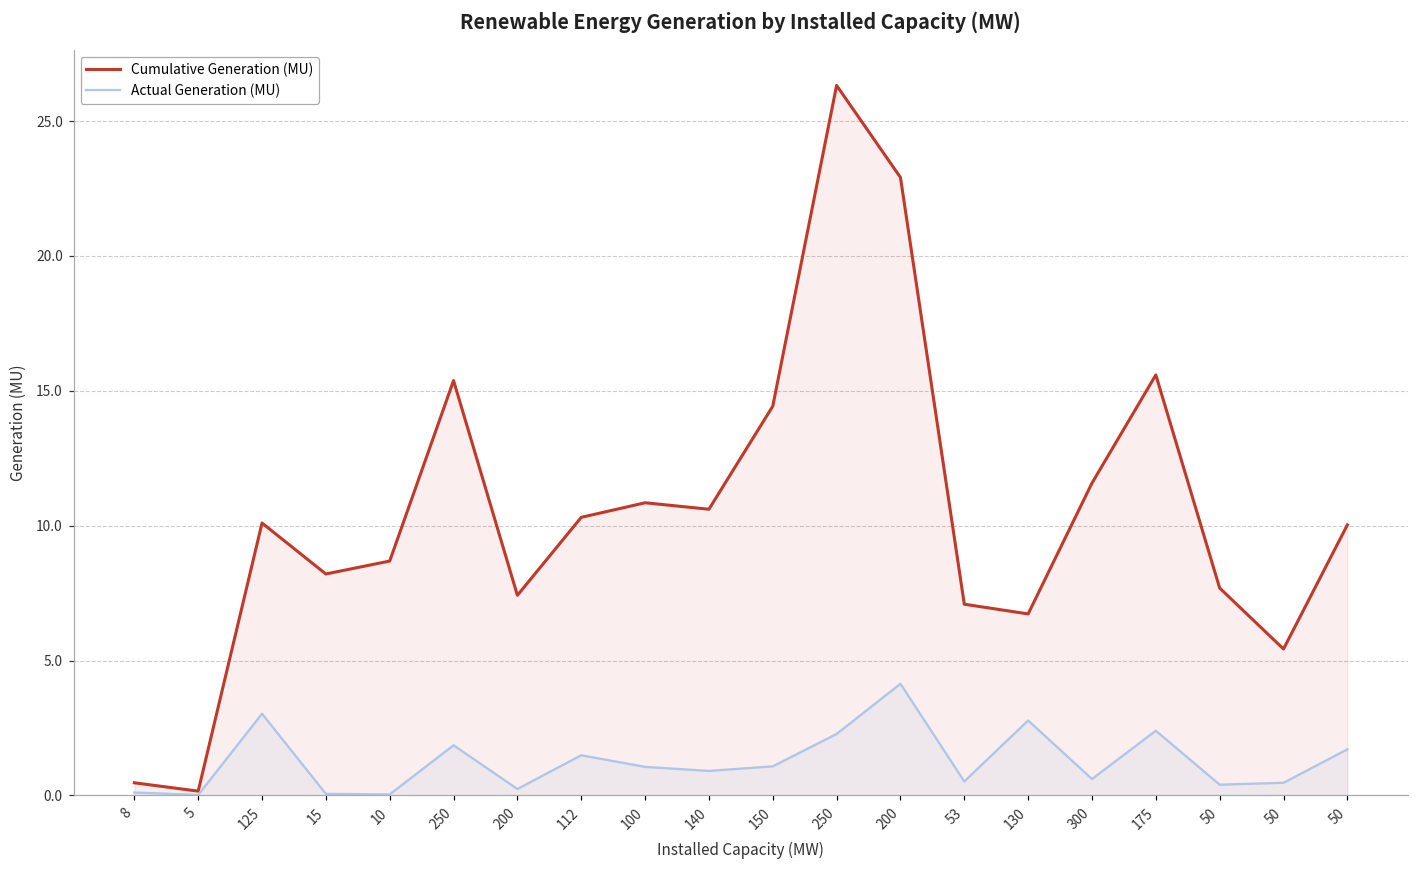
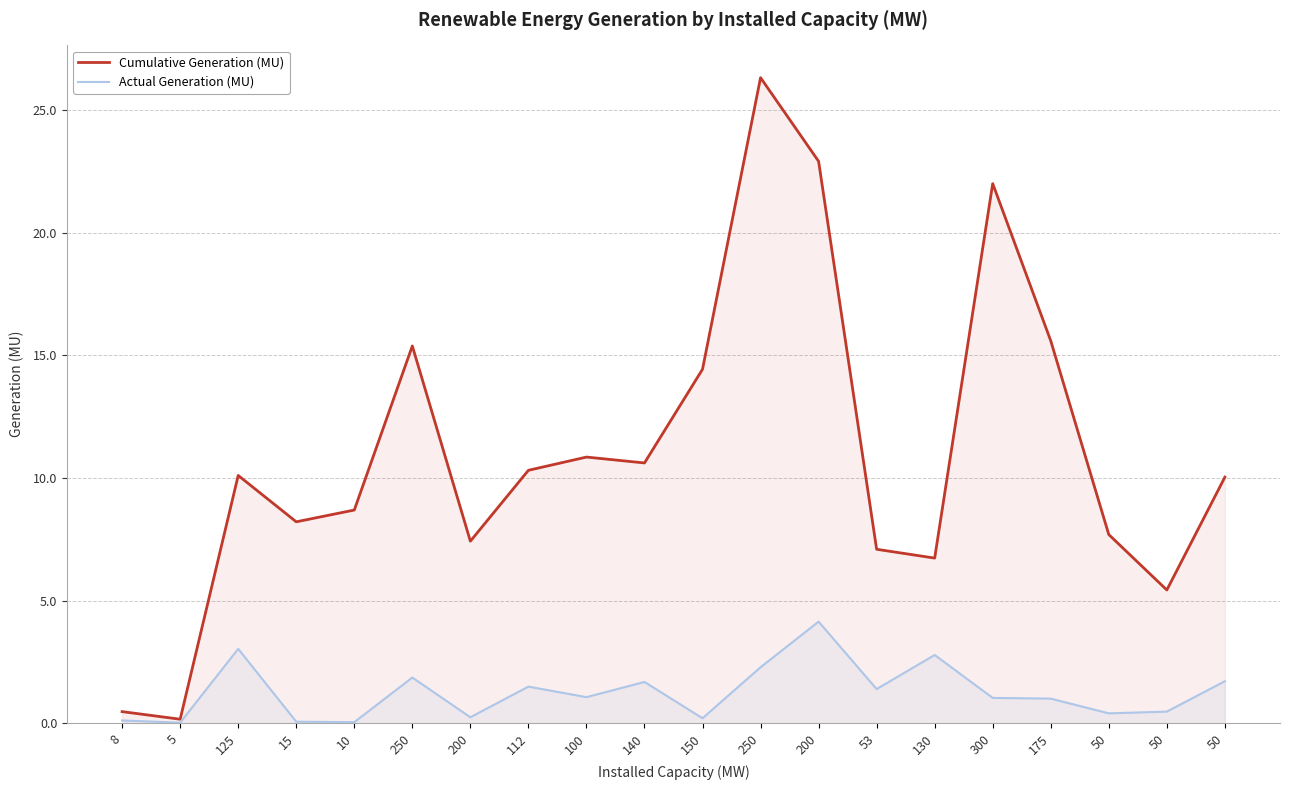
  {
    "Cumulative Generation (MU)": {
      "8": 0.5,
      "5": 0.2,
      "125": 10.1,
      "15": 8.2,
      "10": 8.7,
      "112": 10.3,
      "100": 10.9,
      "140": 10.6,
      "150": 14.4,
      "53": 7.1,
      "130": 6.7,
-     "300": 11.6,
+     "300": 22.0,
      "175": 15.6
    },
    "Actual Generation (MU)": {
      "8": 0.1,
      "5": 0.0,
      "125": 3.0,
      "15": 0.1,
      "10": 0.0,
      "112": 1.5,
      "100": 1.1,
-     "140": 0.9,
-     "150": 1.1,
-     "53": 0.5,
+     "140": 1.7,
+     "150": 0.2,
+     "53": 1.4,
      "130": 2.8,
-     "300": 0.6,
-     "175": 2.4
+     "300": 1.0,
+     "175": 1.0
    }
  }
